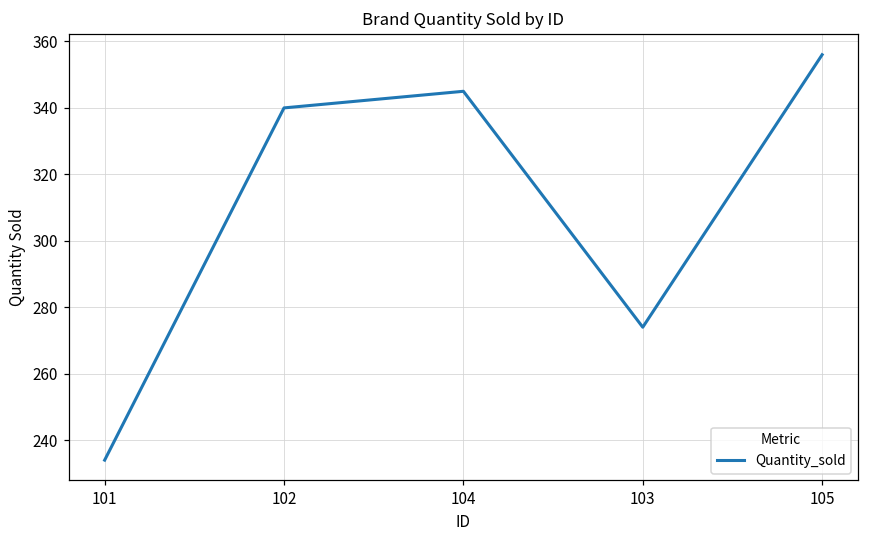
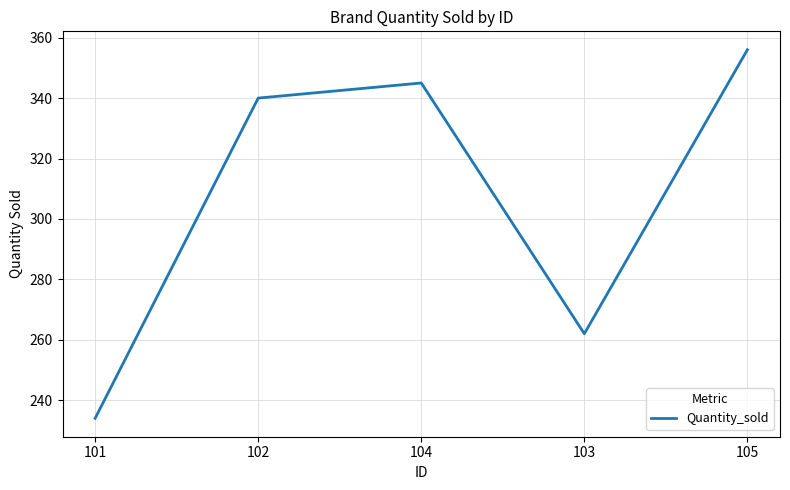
  {
    "101": 234,
    "102": 340,
    "104": 345,
-   "103": 274,
+   "103": 262,
    "105": 356
  }
